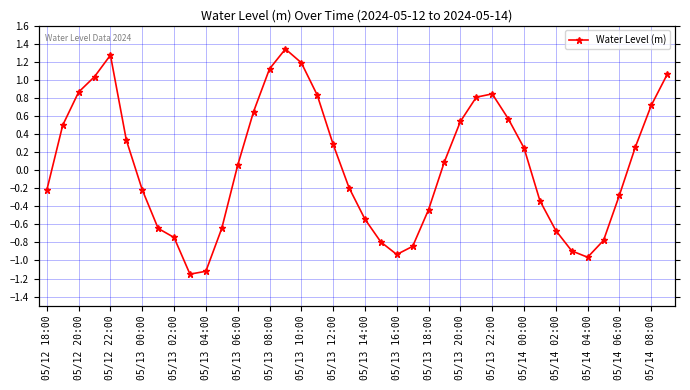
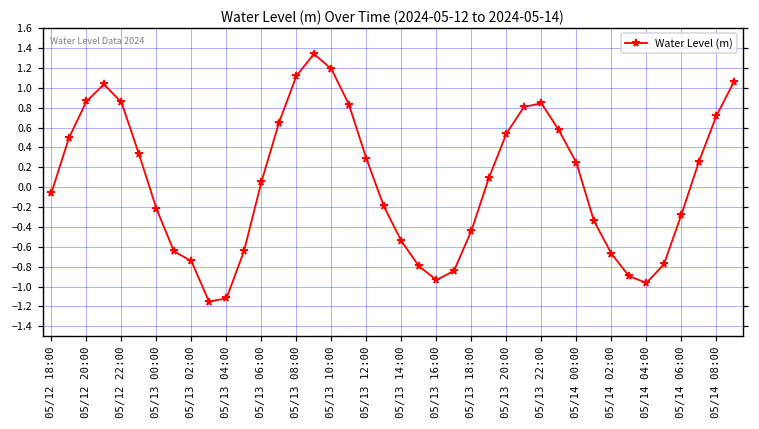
  {
-   "05/12 18:00": -0.2,
+   "05/12 18:00": -0.1,
    "05/12 20:00": 0.9,
-   "05/12 22:00": 1.3,
+   "05/12 22:00": 0.9,
    "05/13 00:00": -0.2,
    "05/13 02:00": -0.7,
    "05/13 04:00": -1.1,
    "05/13 06:00": 0.1,
    "05/13 08:00": 1.1,
    "05/13 10:00": 1.2,
    "05/13 12:00": 0.3,
    "05/13 14:00": -0.5,
    "05/13 16:00": -0.9,
    "05/13 18:00": -0.4,
    "05/13 20:00": 0.5,
    "05/13 22:00": 0.8,
    "05/14 00:00": 0.2,
    "05/14 02:00": -0.7,
    "05/14 04:00": -1.0,
    "05/14 06:00": -0.3,
    "05/14 08:00": 0.7
  }
